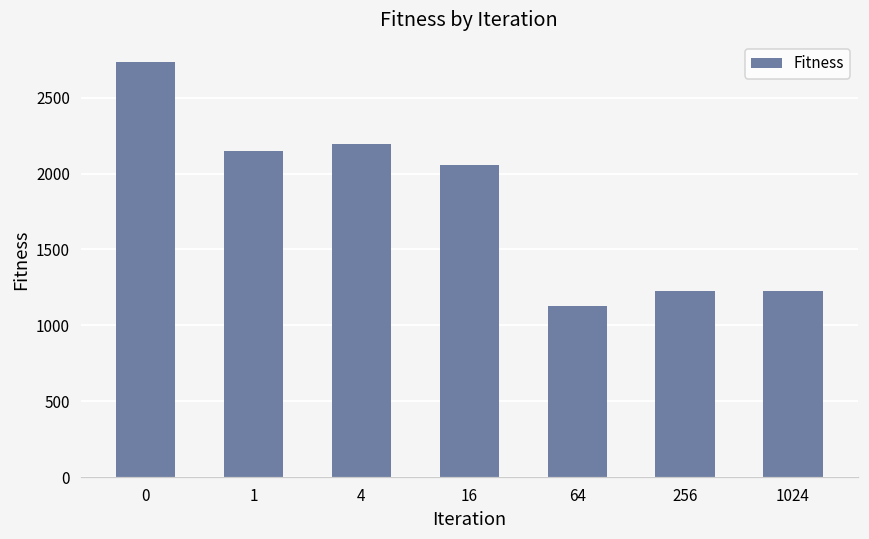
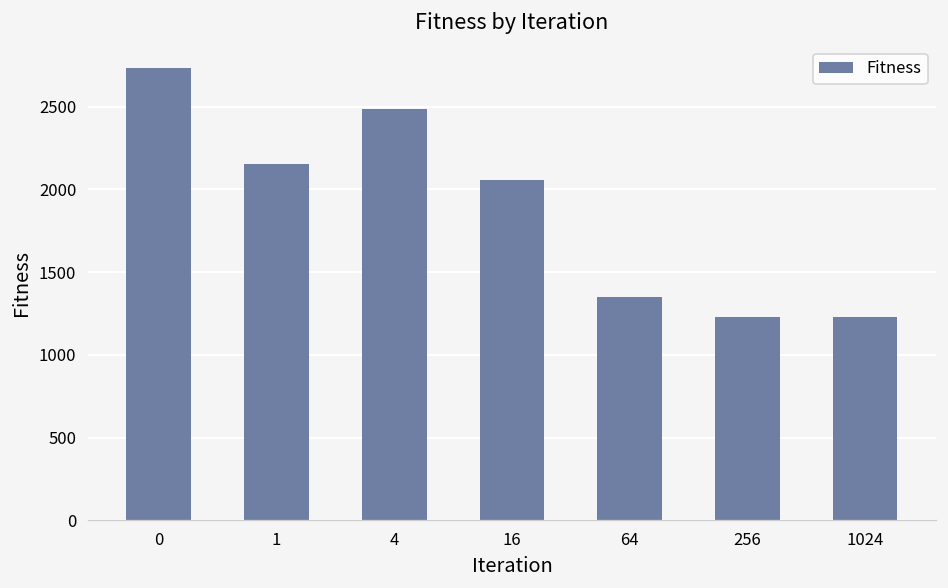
  {
    "0": 2730,
    "1": 2150,
-   "4": 2190,
+   "4": 2490,
    "16": 2060,
-   "64": 1130,
+   "64": 1350,
    "256": 1230,
    "1024": 1230
  }
